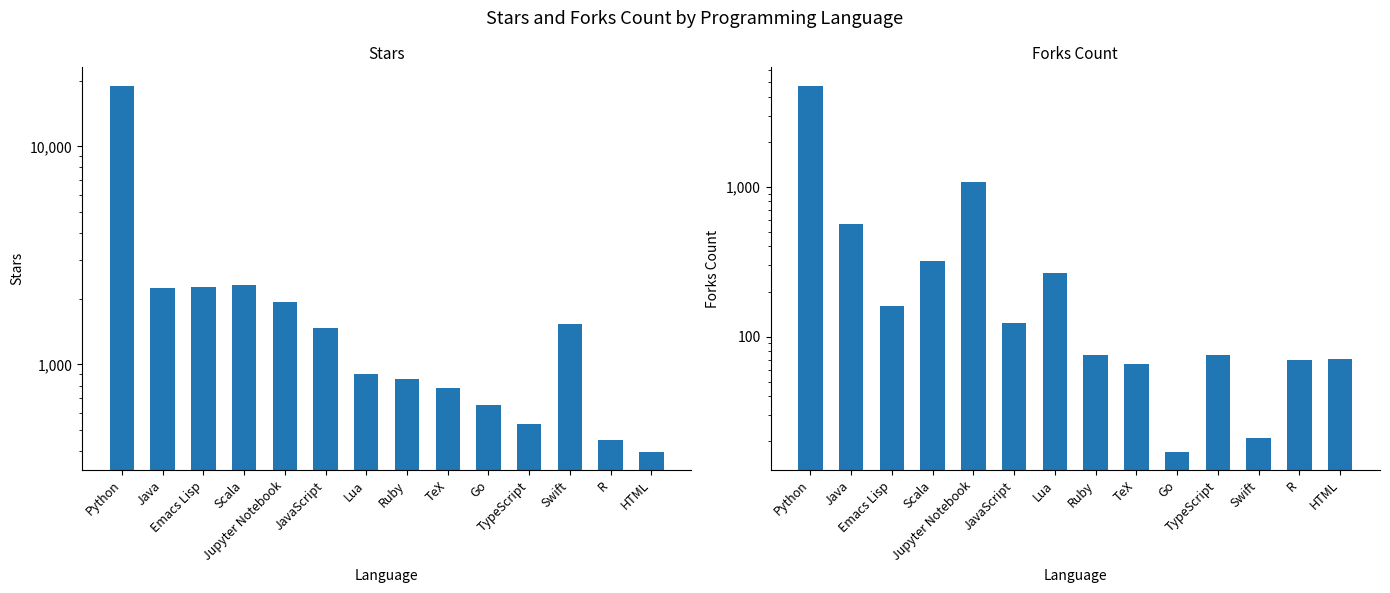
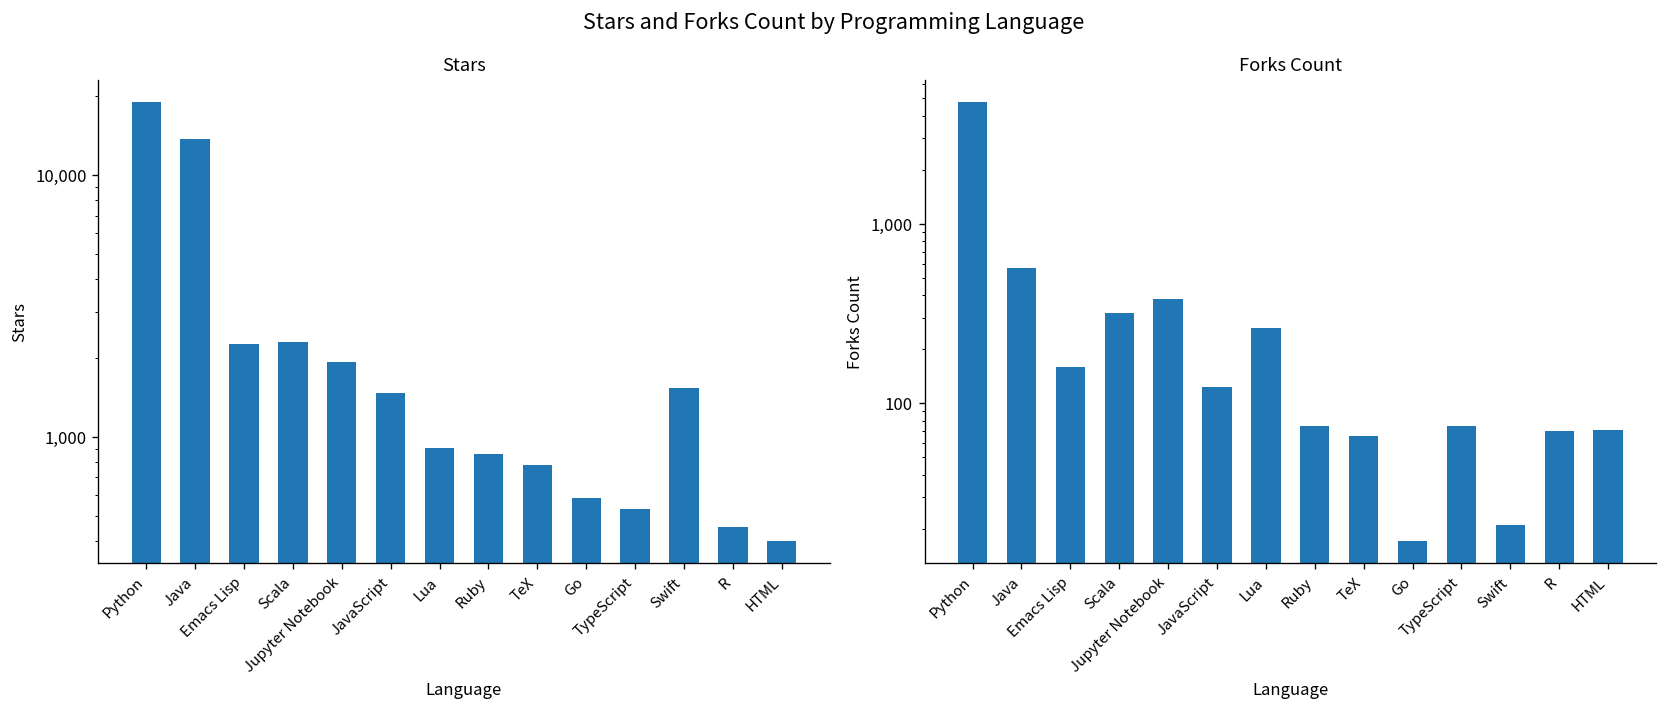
  {
    "Stars": {
      "Python": "19,000",
-     "Java": "2,200",
+     "Java": "14,000",
      "Emacs Lisp": "2,300",
      "Scala": "2,300",
      "Jupyter Notebook": "1,900",
      "JavaScript": "1,500",
      "Lua": "910",
      "Ruby": "860",
      "TeX": "780",
-     "Go": "660",
+     "Go": "580",
      "TypeScript": "530",
      "Swift": "1,500",
      "R": "450",
      "HTML": "400"
    },
    "Forks Count": {
      "Python": "4,800",
      "Java": "570",
      "Emacs Lisp": "160",
      "Scala": "320",
-     "Jupyter Notebook": "1,100",
+     "Jupyter Notebook": "380",
      "JavaScript": "120",
      "Lua": "260",
      "Ruby": "80",
      "TeX": "70",
      "Go": "17",
      "TypeScript": "80",
      "Swift": "21",
      "R": "70",
      "HTML": "70"
    }
  }
